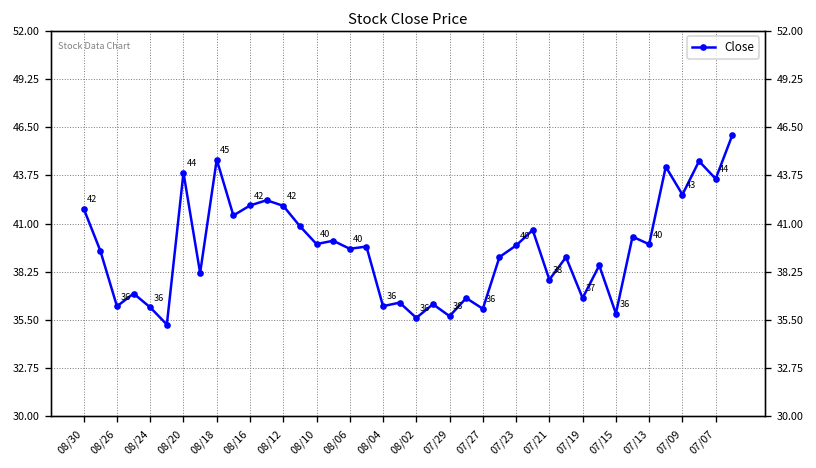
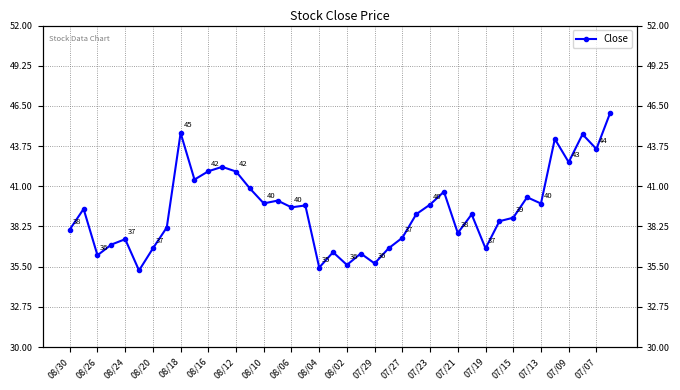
  {
-   "08/30": 42,
+   "08/30": 38,
    "08/26": 36,
-   "08/24": 36,
-   "08/20": 44,
+   "08/24": 37,
+   "08/20": 37,
    "08/18": 45,
    "08/12": 42,
-   "08/04": 36,
+   "08/04": 35,
    "07/29": 36,
-   "07/27": 36,
+   "07/27": 37,
    "07/23": 40,
    "07/21": 38,
    "07/19": 37,
-   "07/15": 36,
+   "07/15": 39,
    "07/13": 40,
    "07/09": 43,
    "07/07": 44
  }
